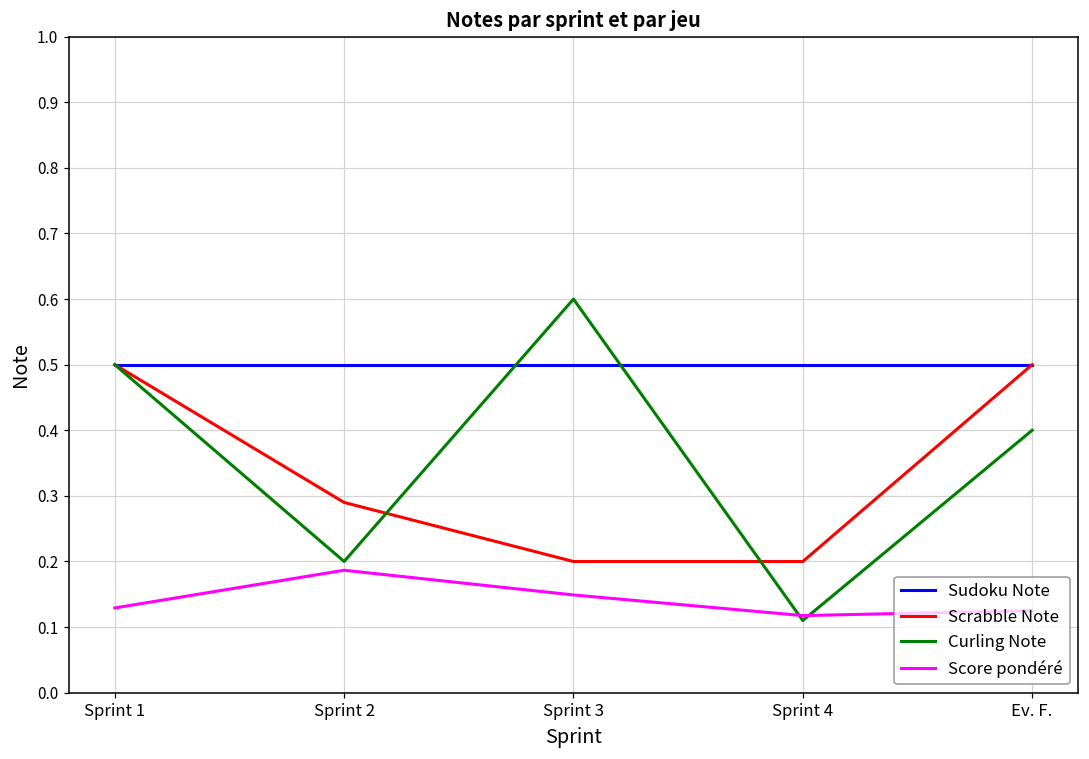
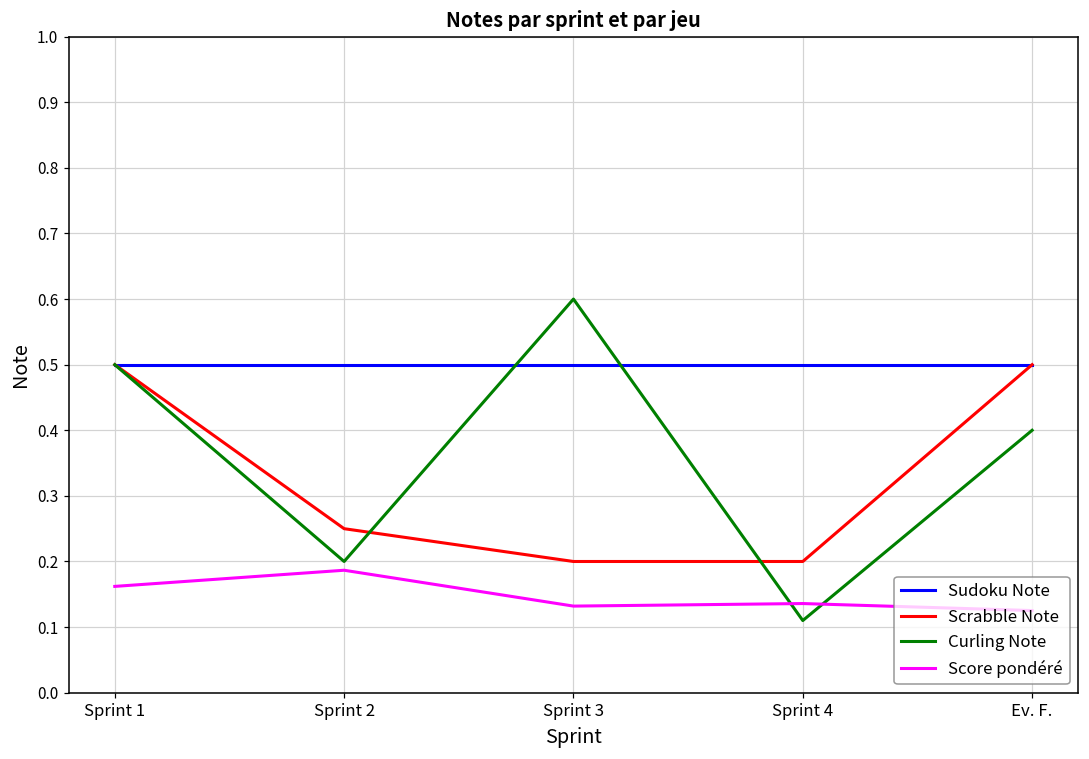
  {
    "Sudoku Note": {
      "Sprint 2": 0.50,
      "Sprint 3": 0.50,
      "Sprint 4": 0.50
    },
    "Scrabble Note": {
-     "Sprint 2": 0.29,
+     "Sprint 2": 0.25,
      "Sprint 3": 0.20,
      "Sprint 4": 0.20
    },
    "Curling Note": {
      "Sprint 2": 0.20,
      "Sprint 3": 0.60,
      "Sprint 4": 0.11,
      "Ev. F.": 0.40
    },
    "Score pondéré": {
-     "Sprint 1": 0.13,
+     "Sprint 1": 0.16,
      "Sprint 2": 0.19,
-     "Sprint 3": 0.15,
-     "Sprint 4": 0.12
+     "Sprint 3": 0.13,
+     "Sprint 4": 0.14
    }
  }
